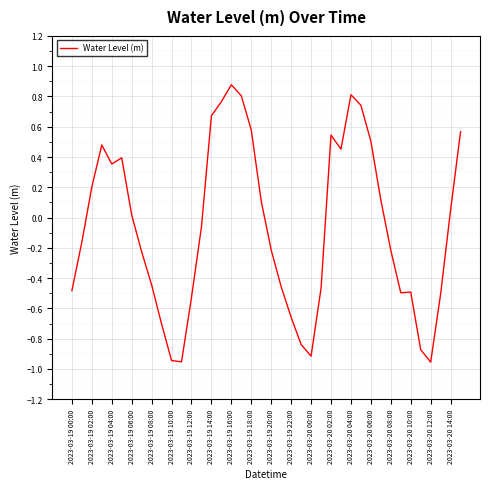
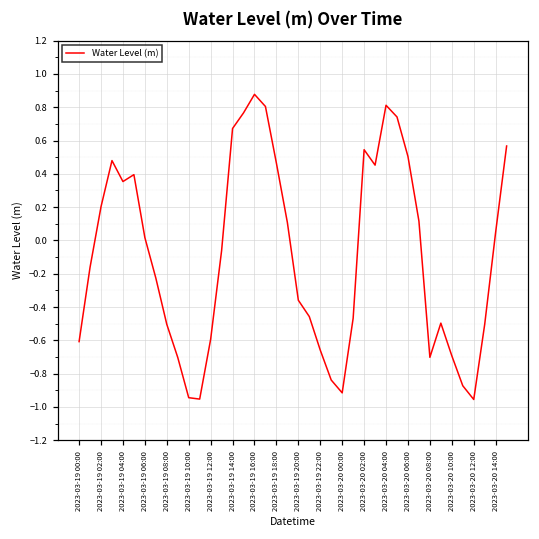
  {
-   "2023-03-19 00:00": -0.48,
+   "2023-03-19 00:00": -0.61,
    "2023-03-19 02:00": 0.20,
    "2023-03-19 04:00": 0.35,
    "2023-03-19 06:00": 0.02,
-   "2023-03-19 08:00": -0.44,
+   "2023-03-19 08:00": -0.50,
    "2023-03-19 10:00": -0.94,
-   "2023-03-19 12:00": -0.53,
+   "2023-03-19 12:00": -0.59,
    "2023-03-19 14:00": 0.67,
    "2023-03-19 16:00": 0.88,
-   "2023-03-19 18:00": 0.58,
-   "2023-03-19 20:00": -0.21,
+   "2023-03-19 18:00": 0.46,
+   "2023-03-19 20:00": -0.36,
    "2023-03-19 22:00": -0.66,
    "2023-03-20 00:00": -0.92,
    "2023-03-20 02:00": 0.54,
    "2023-03-20 04:00": 0.81,
    "2023-03-20 06:00": 0.50,
-   "2023-03-20 08:00": -0.22,
-   "2023-03-20 10:00": -0.49,
+   "2023-03-20 08:00": -0.70,
+   "2023-03-20 10:00": -0.69,
    "2023-03-20 12:00": -0.96,
    "2023-03-20 14:00": 0.05
  }
